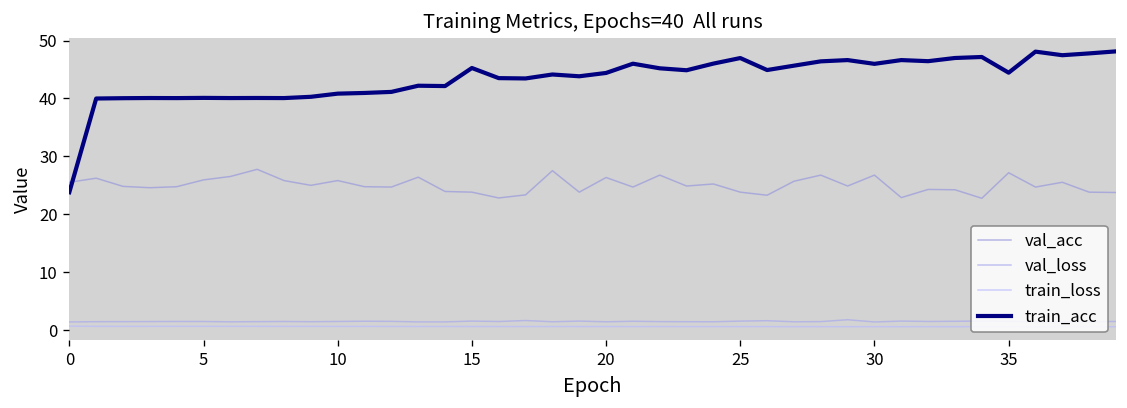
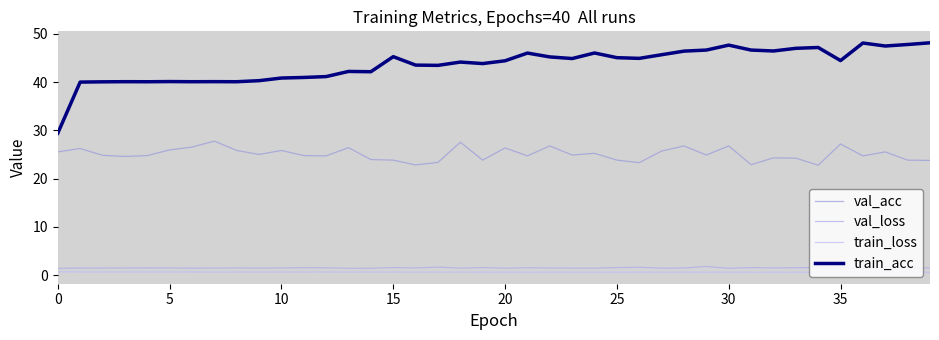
  {
    "train_acc": {
-     "0": 24,
+     "0": 29,
      "5": 40,
      "10": 41,
      "15": 45,
      "20": 44,
-     "25": 47,
-     "30": 46,
+     "25": 45,
+     "30": 48,
      "35": 44
    }
  }
